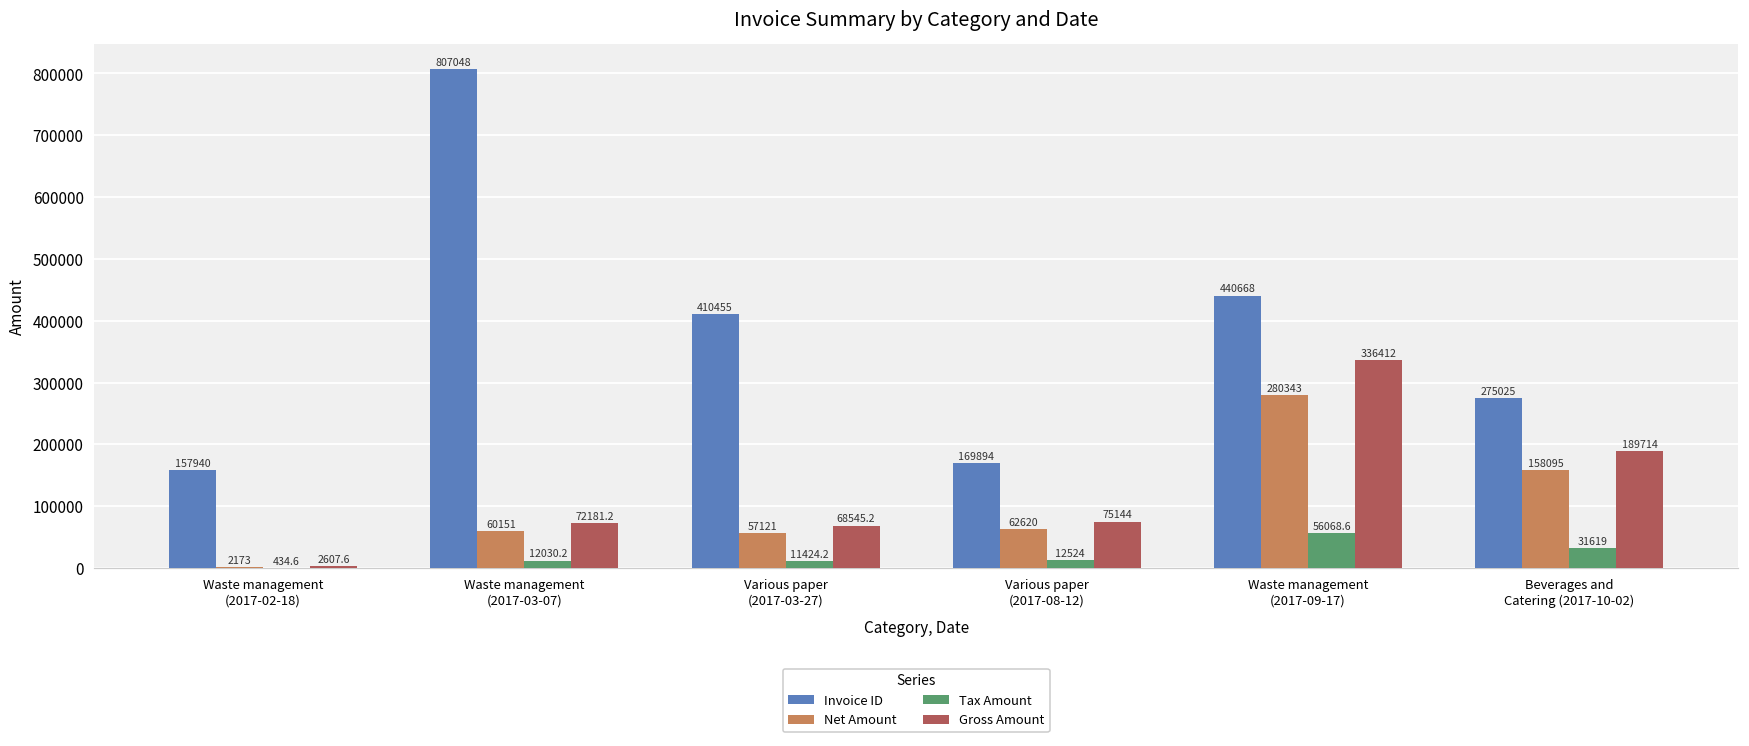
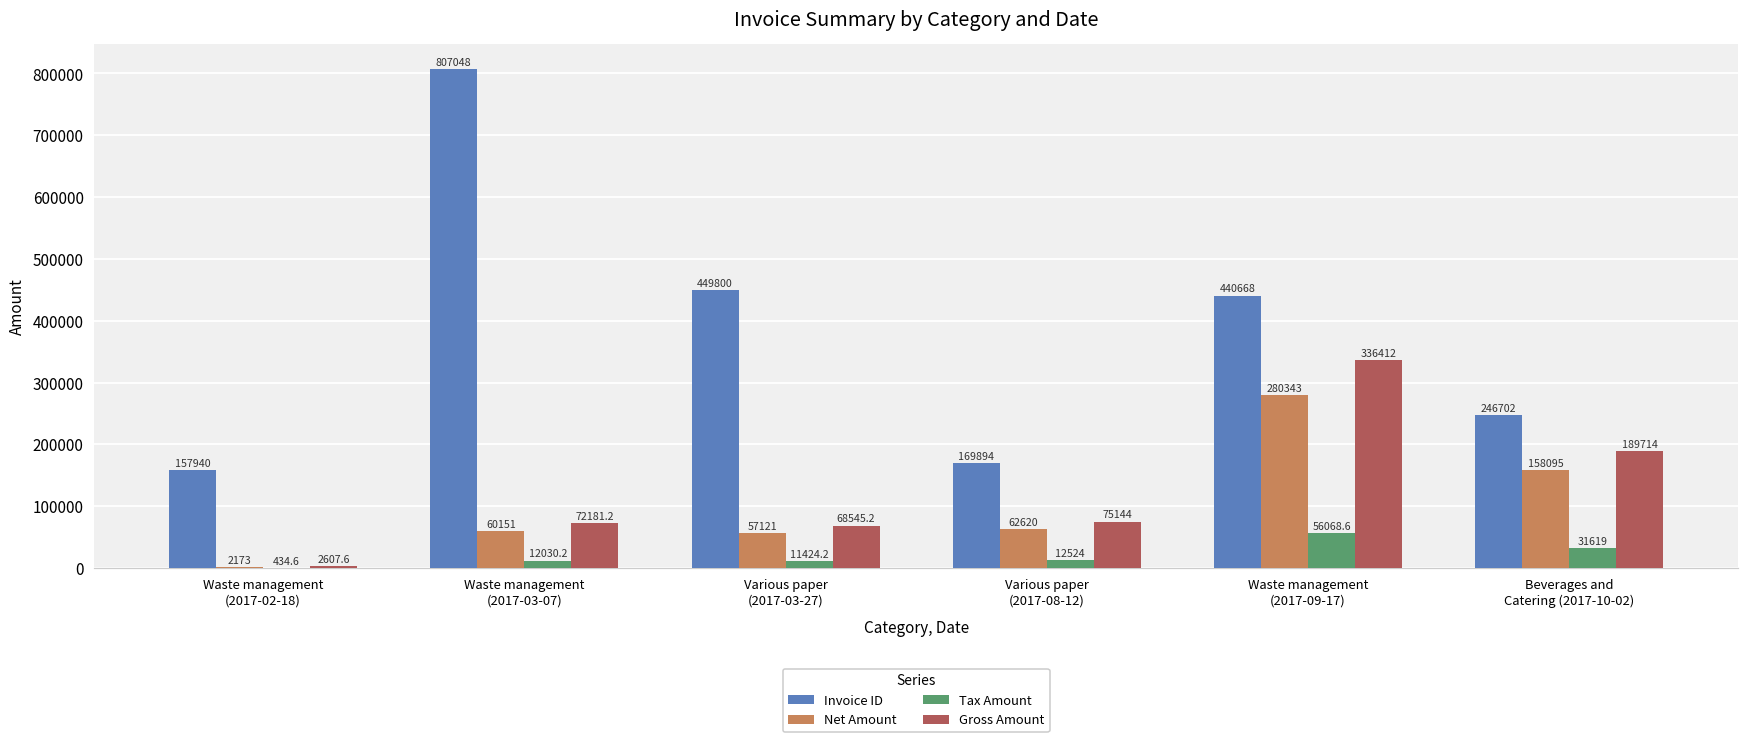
  {
    "Invoice ID": {
      "Waste management (2017-02-18)": 157940,
      "Waste management (2017-03-07)": 807048,
-     "Various paper (2017-03-27)": 410455,
+     "Various paper (2017-03-27)": 449800,
      "Various paper (2017-08-12)": 169894,
      "Waste management (2017-09-17)": 440668,
-     "Beverages and Catering (2017-10-02)": 275025
+     "Beverages and Catering (2017-10-02)": 246702
    },
    "Tax Amount": {
      "Waste management (2017-02-18)": 434.6,
      "Waste management (2017-03-07)": 12030.2,
      "Various paper (2017-03-27)": 11424.2,
      "Various paper (2017-08-12)": 12524,
      "Waste management (2017-09-17)": 56068.6,
      "Beverages and Catering (2017-10-02)": 31619
    }
  }
